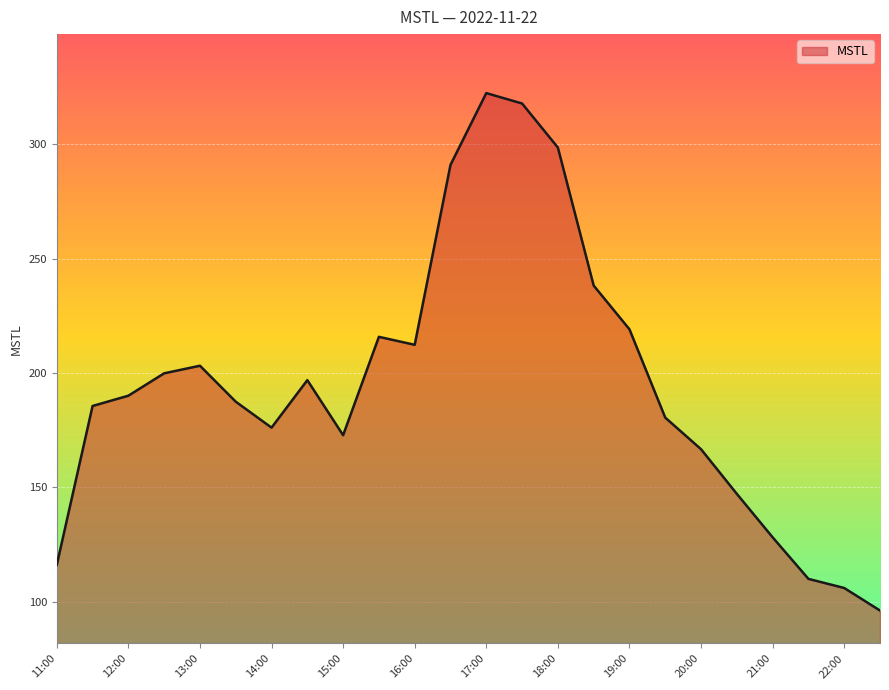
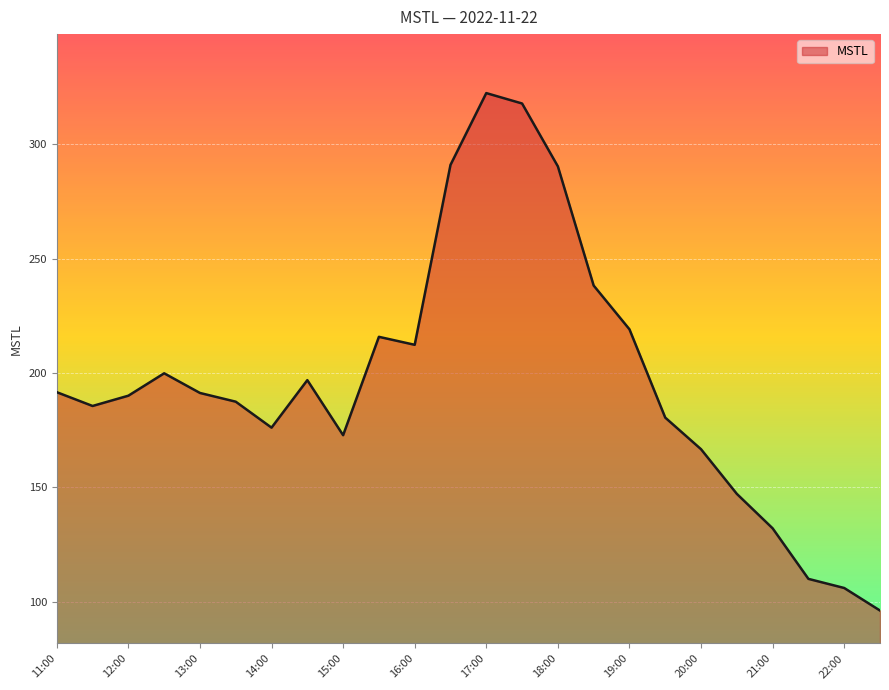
  {
-   "11:00": 116,
+   "11:00": 192,
    "12:00": 190,
-   "13:00": 203,
+   "13:00": 191,
    "14:00": 176,
    "15:00": 173,
    "16:00": 212,
    "17:00": 322,
-   "18:00": 299,
+   "18:00": 290,
    "19:00": 219,
    "20:00": 167,
-   "21:00": 128,
+   "21:00": 132,
    "22:00": 106
  }
